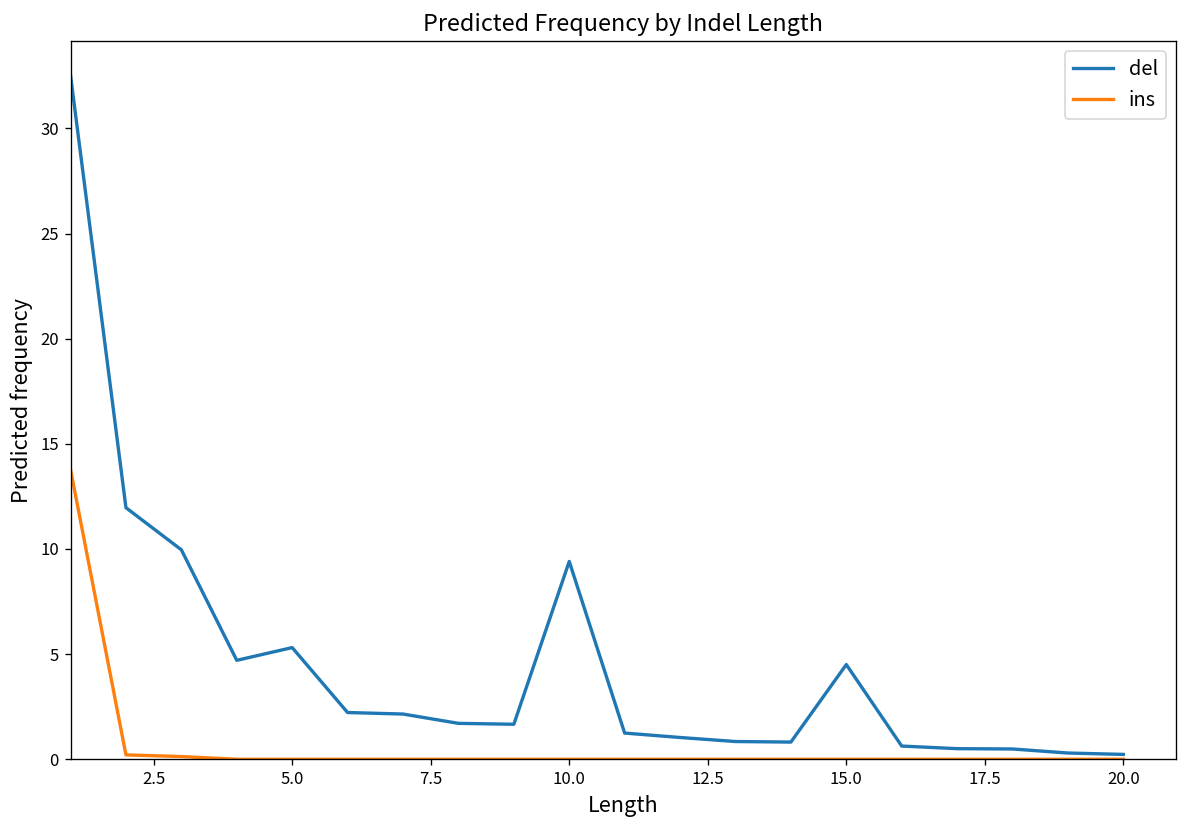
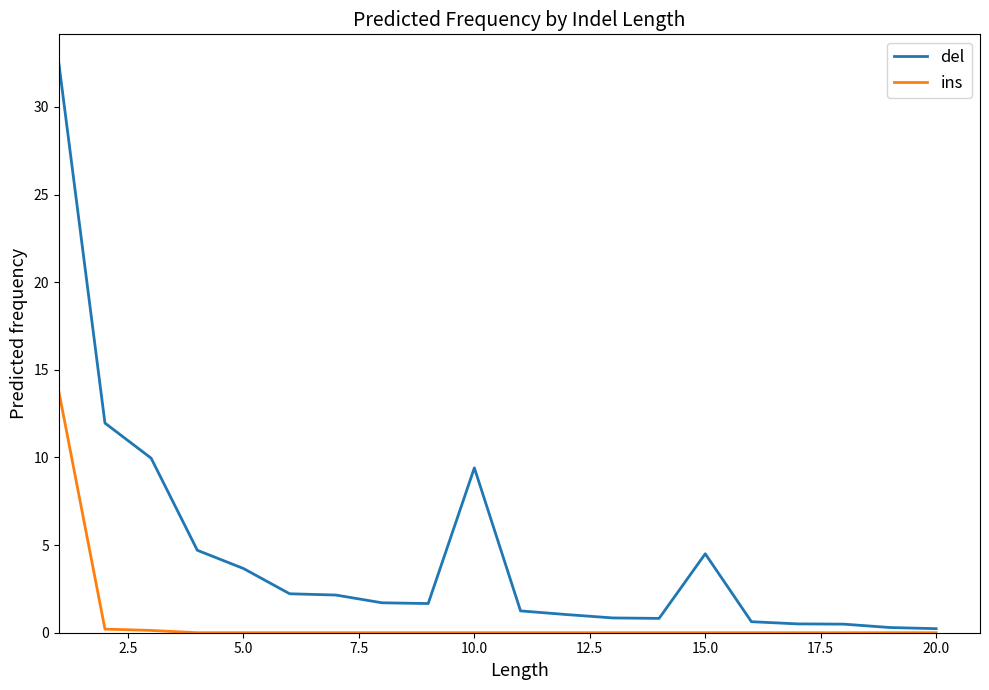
  {
    "del": {
-     "5.0": 5.3,
+     "5.0": 3.7,
      "10.0": 9.4,
      "15.0": 4.5,
      "20.0": 0.2
    },
    "ins": {
      "5.0": 0.0,
      "10.0": 0.0,
      "15.0": 0.0,
      "20.0": 0.0
    }
  }
